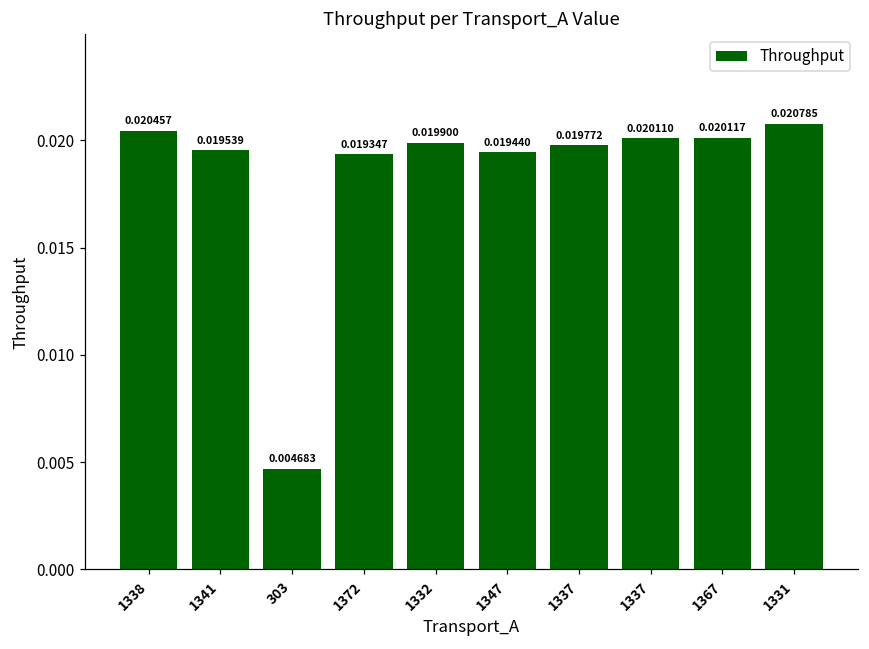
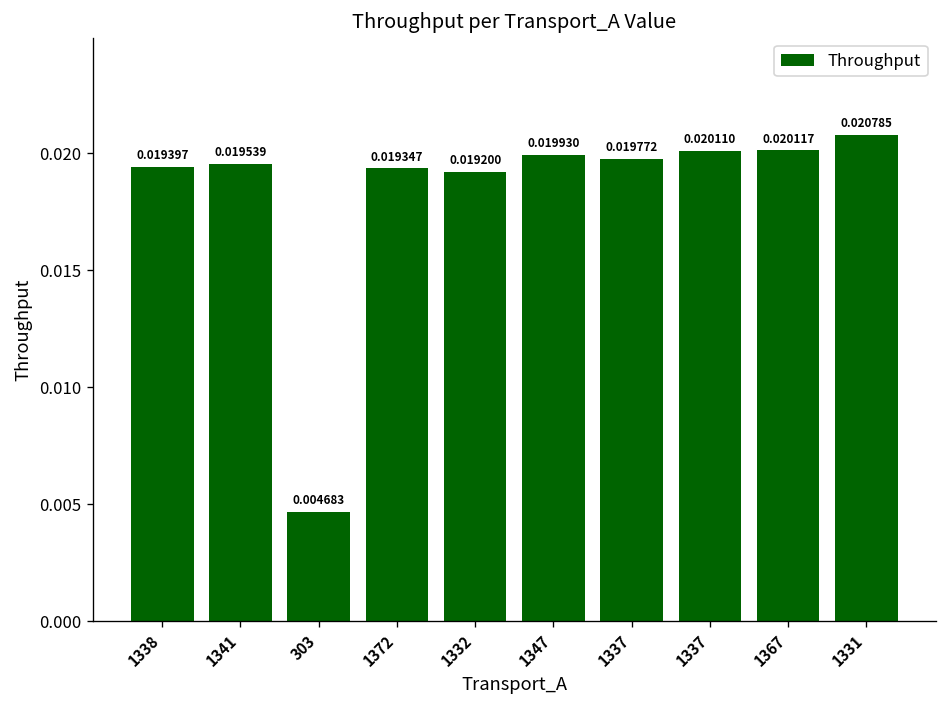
  {
-   "1338": 0.020457,
+   "1338": 0.019397,
    "1341": 0.019539,
    "303": 0.004683,
    "1372": 0.019347,
-   "1332": 0.019900,
-   "1347": 0.019440,
+   "1332": 0.019200,
+   "1347": 0.019930,
    "1367": 0.020117,
    "1331": 0.020785
  }
